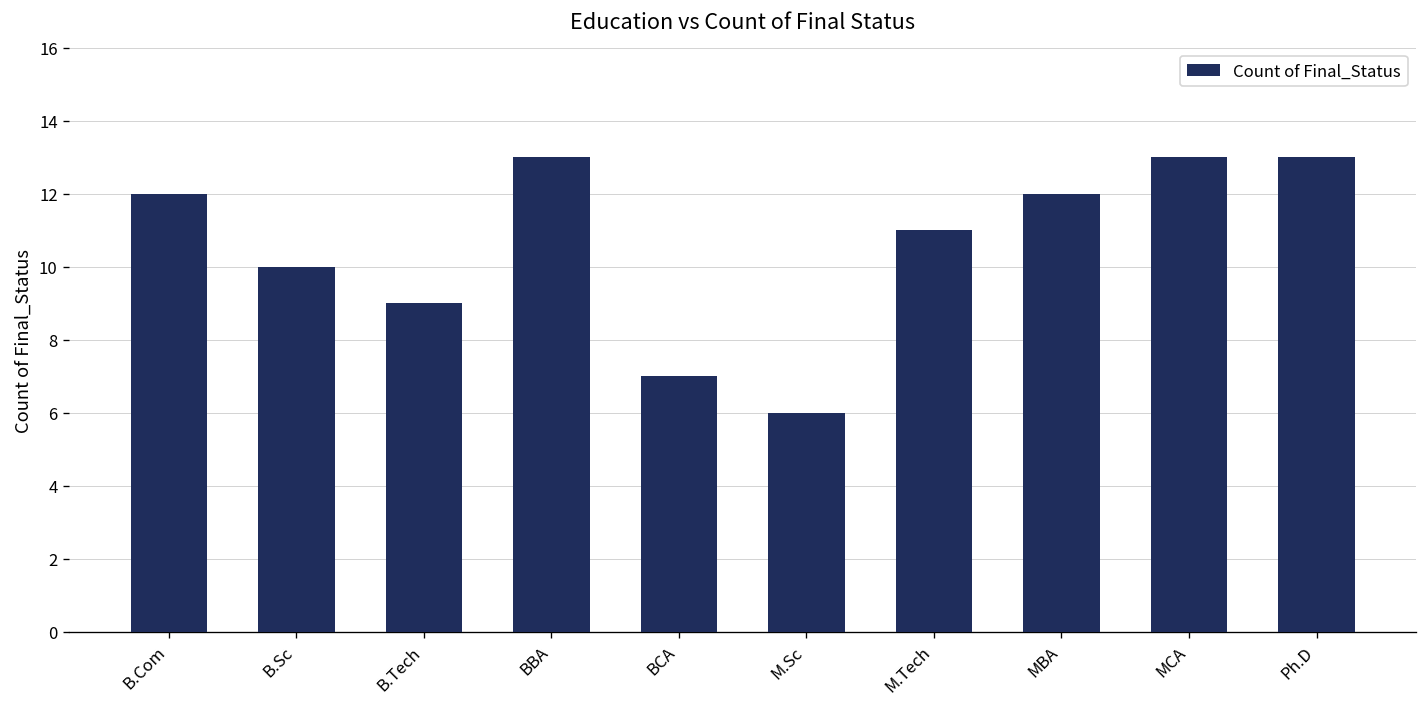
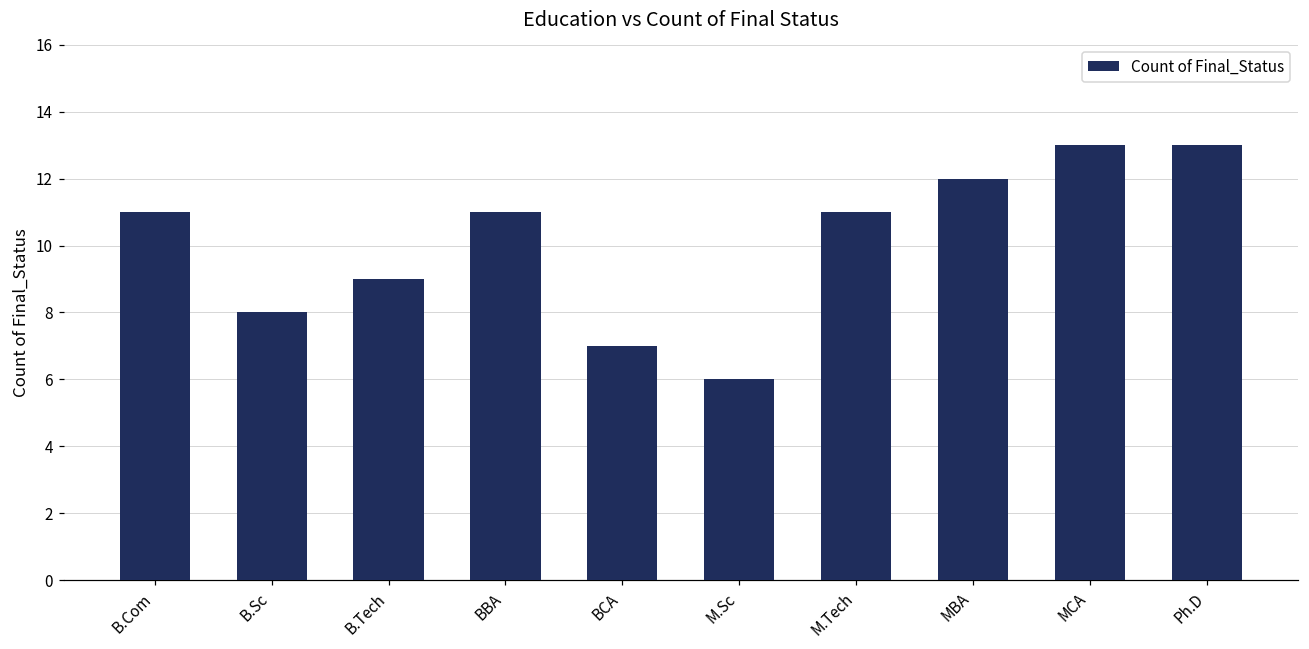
  {
-   "B.Com": 12,
-   "B.Sc": 10,
+   "B.Com": 11,
+   "B.Sc": 8,
    "B.Tech": 9,
-   "BBA": 13,
+   "BBA": 11,
    "BCA": 7,
    "M.Sc": 6,
    "M.Tech": 11,
    "MBA": 12,
    "MCA": 13,
    "Ph.D": 13
  }
